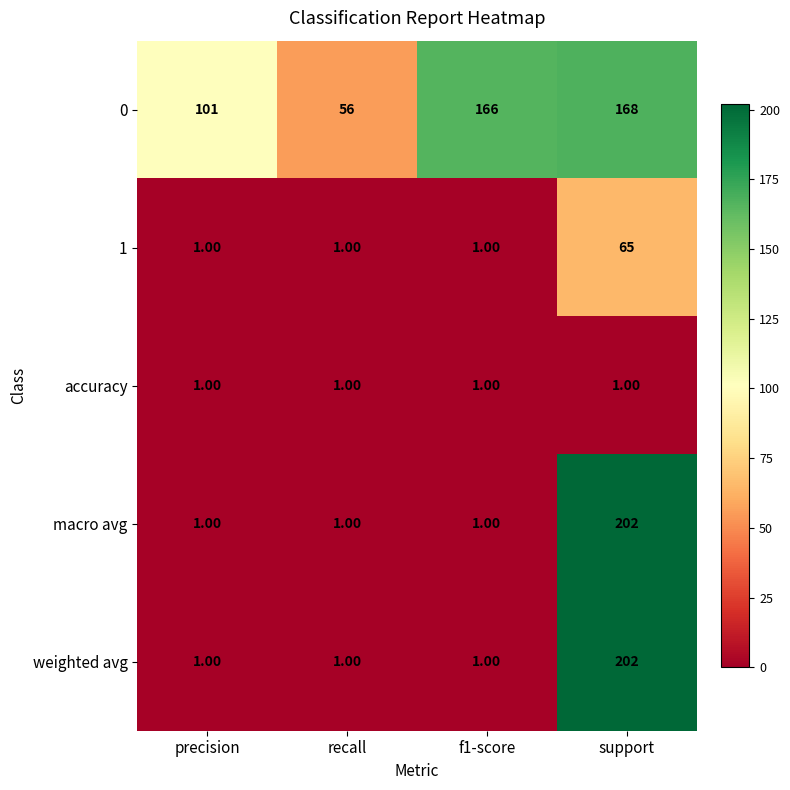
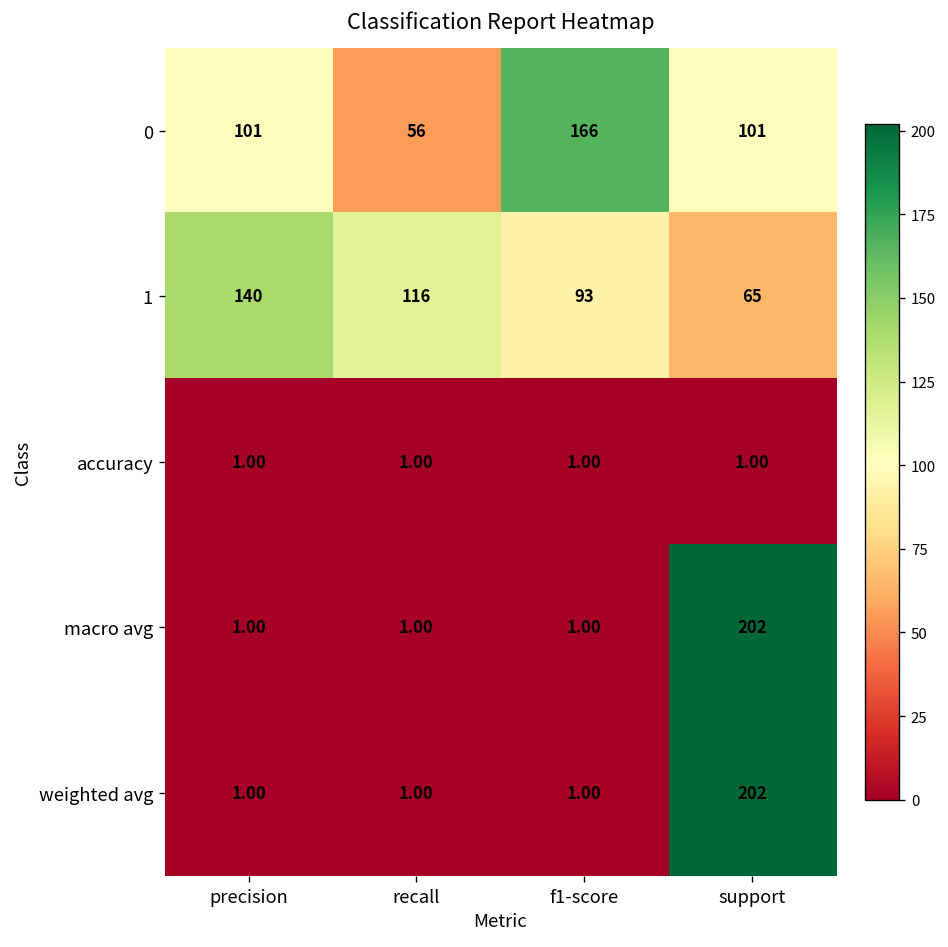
  {
    "0": {
      "precision": 101,
      "recall": 56,
      "f1-score": 166,
-     "support": 168
+     "support": 101
    },
    "1": {
-     "precision": 1.00,
-     "recall": 1.00,
-     "f1-score": 1.00,
+     "precision": 140,
+     "recall": 116,
+     "f1-score": 93,
      "support": 65
    },
    "accuracy": {
      "precision": 1.00,
      "recall": 1.00,
      "f1-score": 1.00,
      "support": 1.00
    },
    "macro avg": {
      "precision": 1.00,
      "recall": 1.00,
      "f1-score": 1.00,
      "support": 202
    },
    "weighted avg": {
      "precision": 1.00,
      "recall": 1.00,
      "f1-score": 1.00,
      "support": 202
    }
  }
